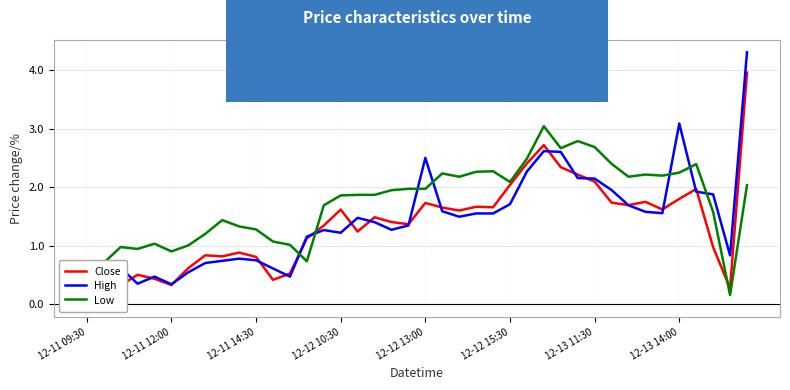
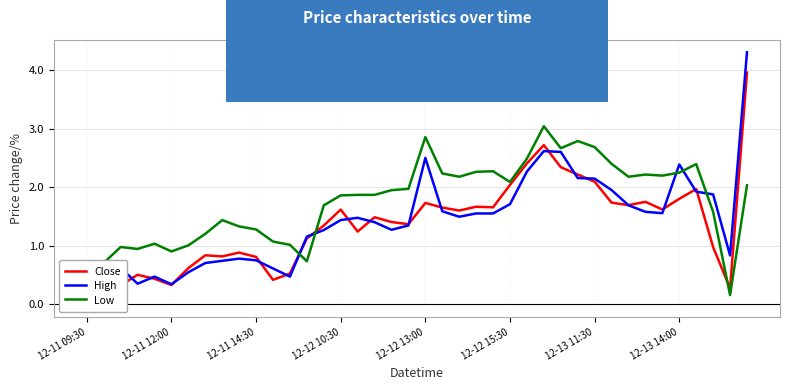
  {
    "Close": {
      "12-11 14:30": 0.8,
      "12-12 10:30": 1.6,
      "12-12 13:00": 1.7,
      "12-12 15:30": 2.0,
      "12-13 11:30": 2.1,
      "12-13 14:00": 1.8
    },
    "High": {
      "12-11 14:30": 0.8,
-     "12-12 10:30": 1.2,
+     "12-12 10:30": 1.4,
      "12-12 13:00": 2.5,
      "12-12 15:30": 1.7,
      "12-13 11:30": 2.1,
-     "12-13 14:00": 3.1
+     "12-13 14:00": 2.4
    },
    "Low": {
      "12-11 12:00": 0.9,
      "12-11 14:30": 1.3,
      "12-12 10:30": 1.9,
-     "12-12 13:00": 2.0,
+     "12-12 13:00": 2.9,
      "12-12 15:30": 2.1,
      "12-13 11:30": 2.7,
      "12-13 14:00": 2.2
    }
  }
